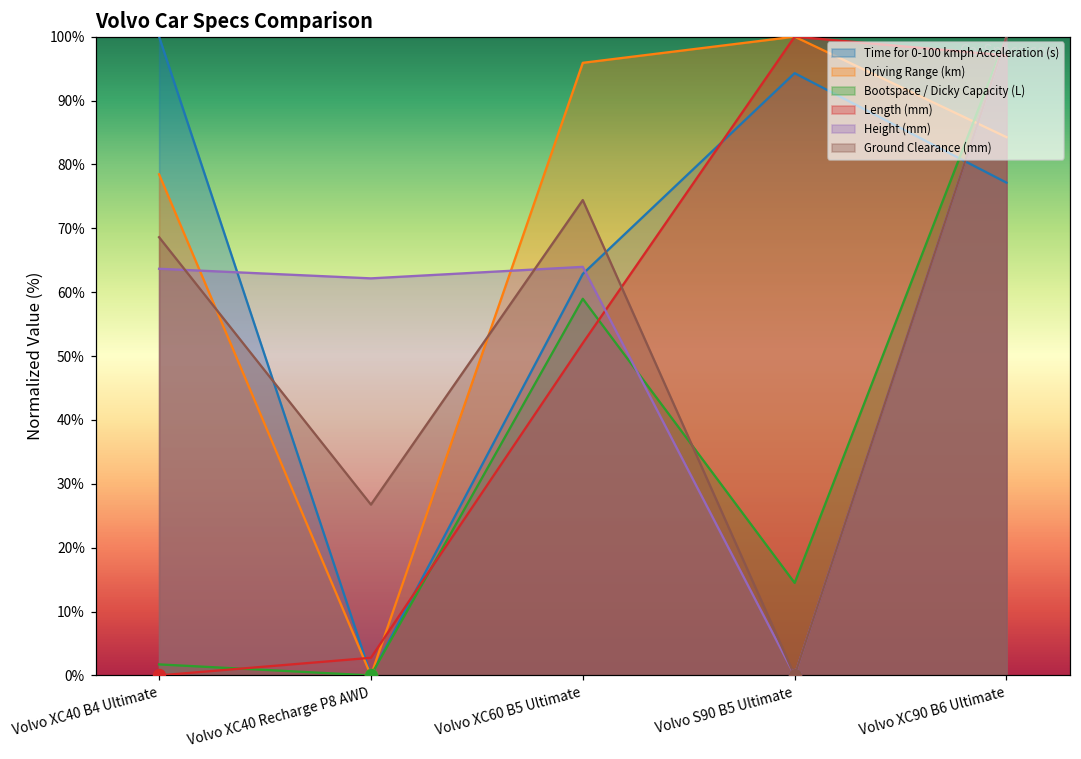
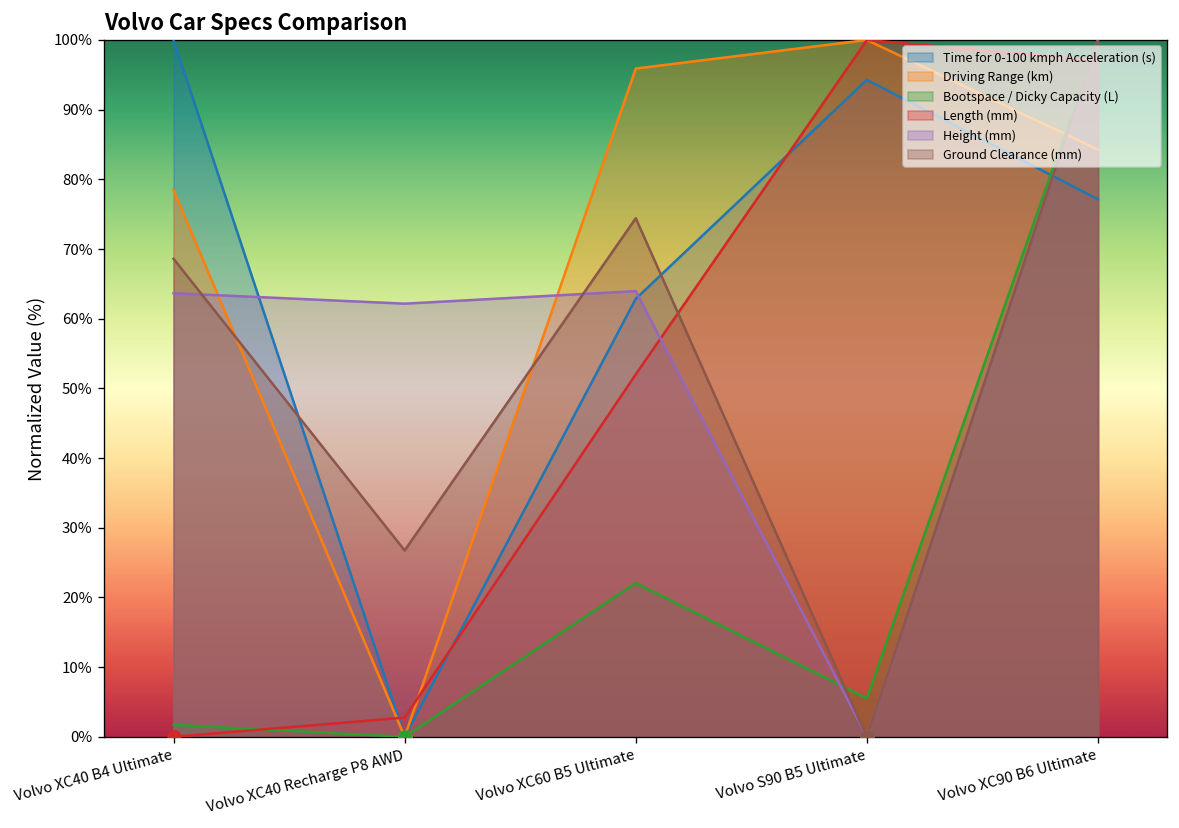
  {
    "Bootspace / Dicky Capacity (L)": {
      "Volvo XC40 B4 Ultimate": "2%",
-     "Volvo XC60 B5 Ultimate": "59%",
-     "Volvo S90 B5 Ultimate": "14%"
+     "Volvo XC60 B5 Ultimate": "22%",
+     "Volvo S90 B5 Ultimate": "6%"
    }
  }
